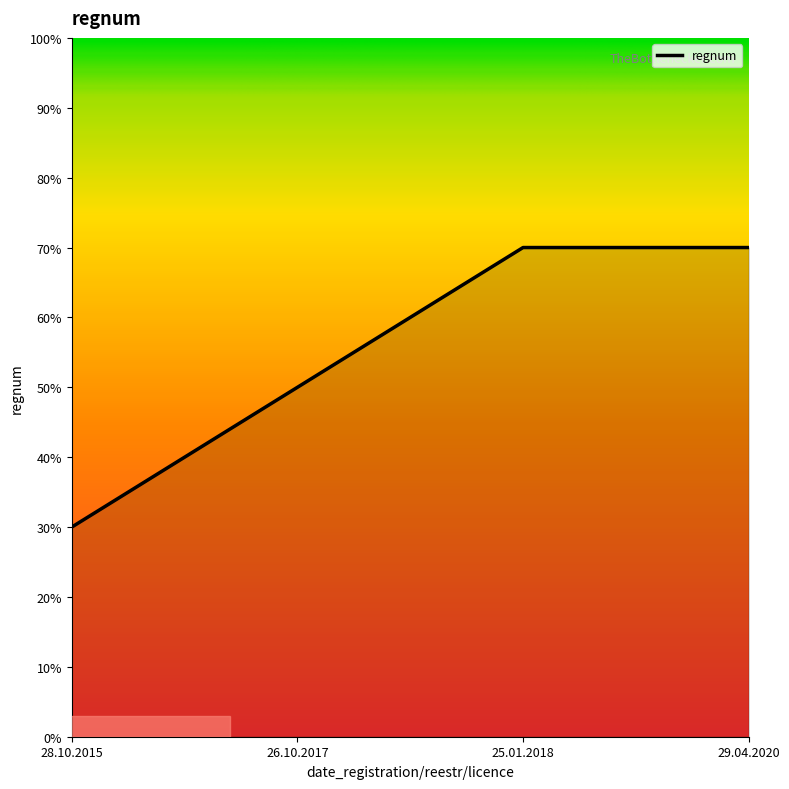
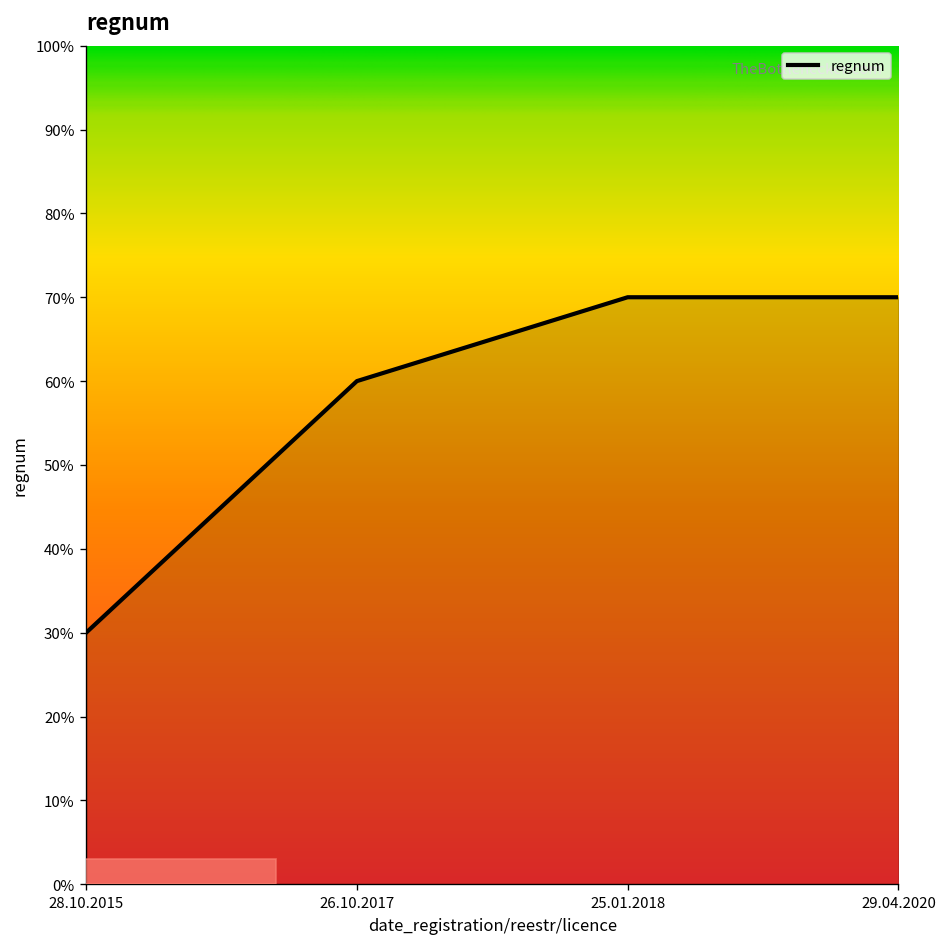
  {
    "28.10.2015": "30%",
-   "26.10.2017": "50%",
+   "26.10.2017": "60%",
    "25.01.2018": "70%",
    "29.04.2020": "70%"
  }
